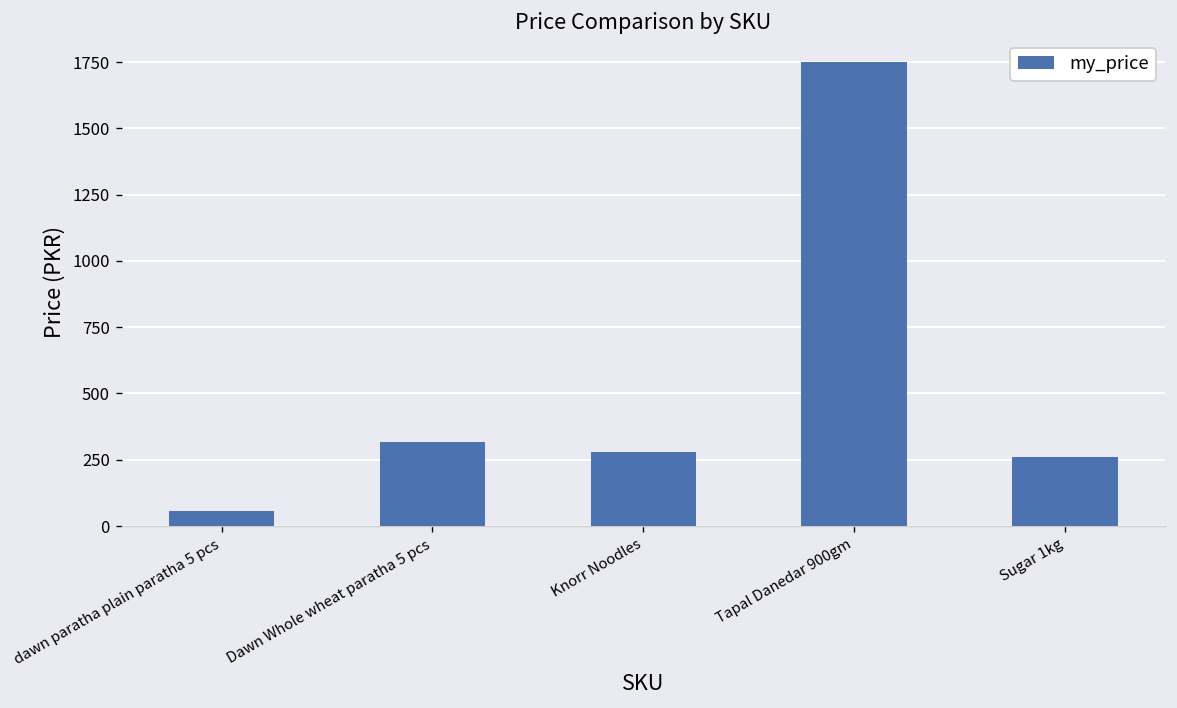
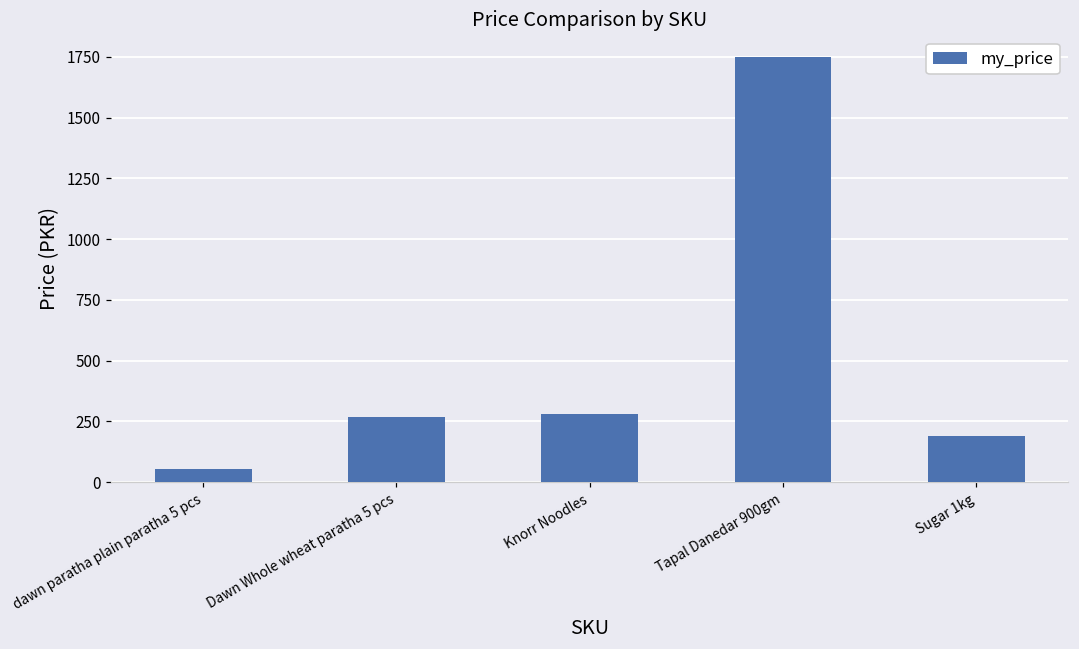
  {
    "dawn paratha plain paratha 5 pcs": 60,
-   "Dawn Whole wheat paratha 5 pcs": 320,
+   "Dawn Whole wheat paratha 5 pcs": 270,
    "Knorr Noodles": 280,
    "Tapal Danedar 900gm": 1750,
-   "Sugar 1kg": 260
+   "Sugar 1kg": 190
  }
